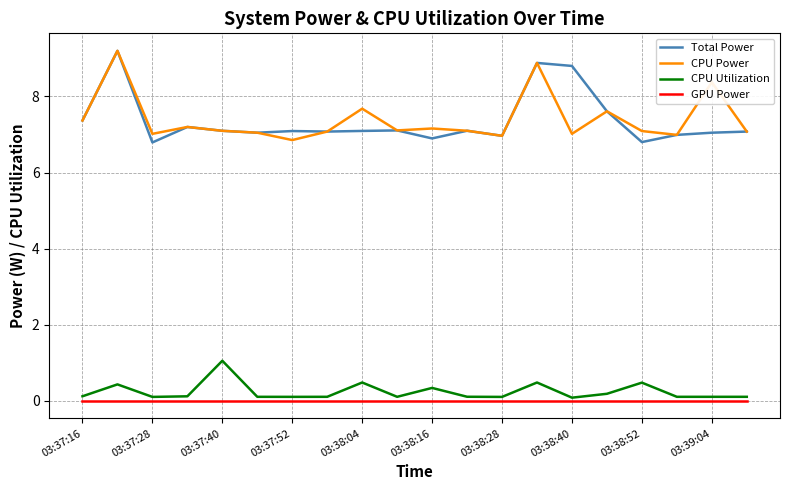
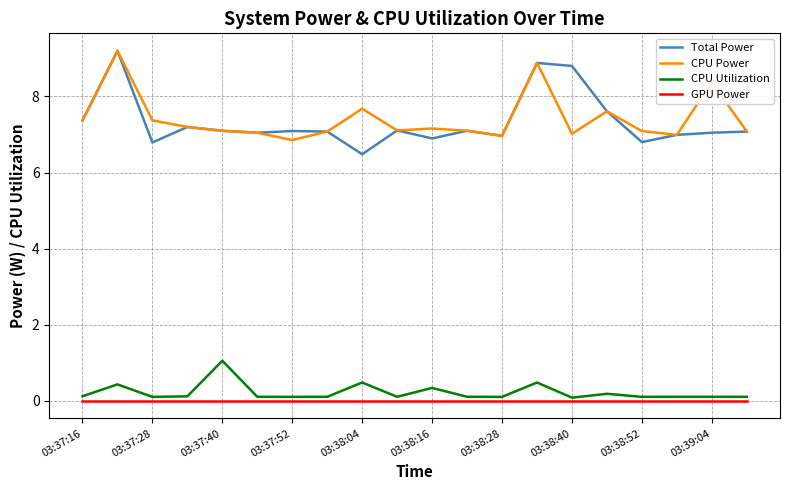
  {
    "Total Power": {
      "03:37:28": 6.8,
      "03:37:52": 7.1,
-     "03:38:04": 7.1,
+     "03:38:04": 6.5,
      "03:38:16": 6.9,
      "03:38:40": 8.8,
      "03:38:52": 6.8,
      "03:39:04": 7.0
    },
    "CPU Power": {
-     "03:37:28": 7.0,
+     "03:37:28": 7.4,
      "03:37:52": 6.9,
      "03:38:04": 7.7,
      "03:38:16": 7.2,
      "03:38:40": 7.0,
      "03:38:52": 7.1
    },
    "CPU Utilization": {
      "03:37:16": 0.1,
      "03:37:28": 0.1,
      "03:37:40": 1.1,
      "03:37:52": 0.1,
      "03:38:04": 0.5,
      "03:38:16": 0.3,
      "03:38:28": 0.1,
      "03:38:40": 0.1,
-     "03:38:52": 0.5,
+     "03:38:52": 0.1,
      "03:39:04": 0.1
    },
    "GPU Power": {
      "03:37:16": 0.0,
      "03:37:28": 0.0,
      "03:37:40": 0.0,
      "03:37:52": 0.0,
      "03:38:04": 0.0,
      "03:38:16": 0.0,
      "03:38:28": 0.0,
      "03:38:40": 0.0,
      "03:38:52": 0.0,
      "03:39:04": 0.0
    }
  }
